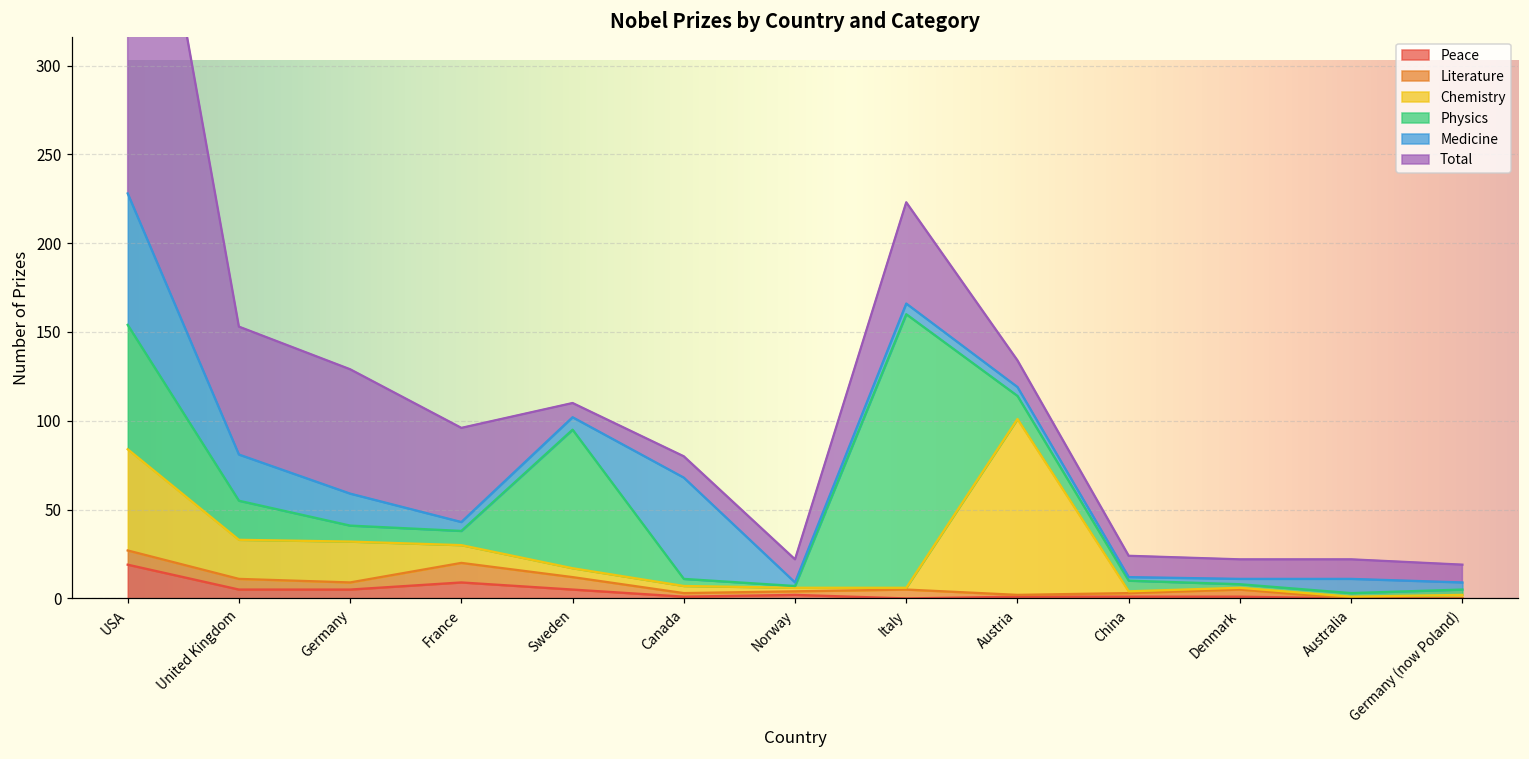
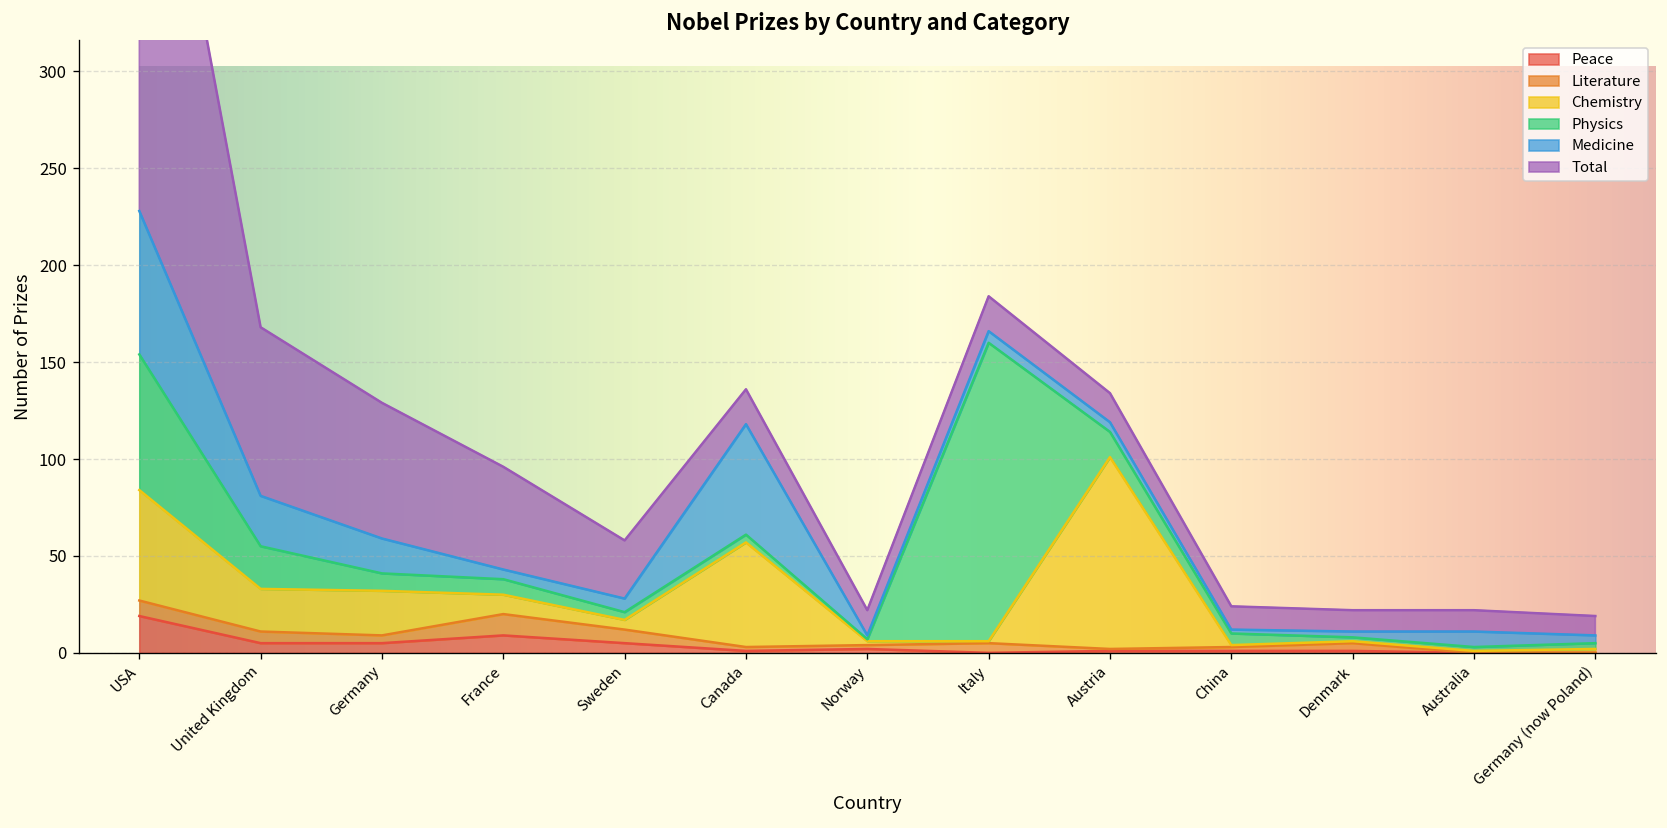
  {
    "Chemistry": {
      "USA": 57,
      "United Kingdom": 22,
      "Germany": 23,
      "France": 10,
      "Sweden": 5,
-     "Canada": 4,
+     "Canada": 54,
      "Austria": 99,
      "Germany (now Poland)": 2
    },
    "Physics": {
      "USA": 70,
      "United Kingdom": 22,
      "Germany": 9,
      "France": 8,
-     "Sweden": 78,
+     "Sweden": 4,
      "Canada": 4,
      "Italy": 154,
      "Austria": 13,
      "China": 6,
      "Denmark": 2,
      "Australia": 2,
      "Germany (now Poland)": 3
    },
    "Medicine": {
      "USA": 74,
      "United Kingdom": 26,
      "Germany": 18,
      "France": 5,
      "Sweden": 7,
      "Canada": 57,
      "Norway": 2,
      "Italy": 6,
      "Austria": 5,
      "China": 2,
      "Denmark": 3,
      "Australia": 8,
      "Germany (now Poland)": 4
    },
    "Total": {
-     "United Kingdom": 72,
+     "United Kingdom": 87,
      "Germany": 70,
      "France": 53,
-     "Sweden": 8,
-     "Canada": 12,
+     "Sweden": 30,
+     "Canada": 18,
      "Norway": 13,
-     "Italy": 57,
+     "Italy": 18,
      "Austria": 15,
      "China": 12,
      "Denmark": 11,
      "Australia": 11,
      "Germany (now Poland)": 10
    }
  }
